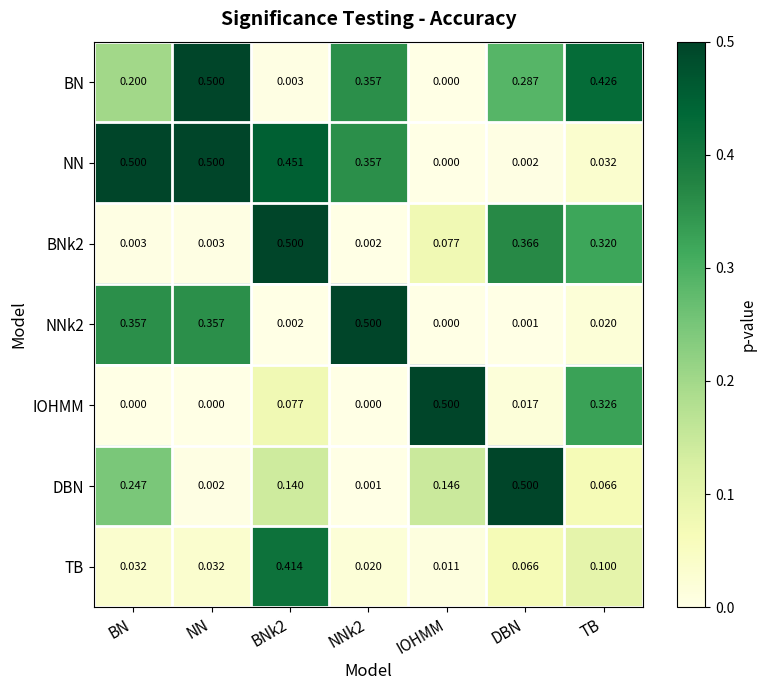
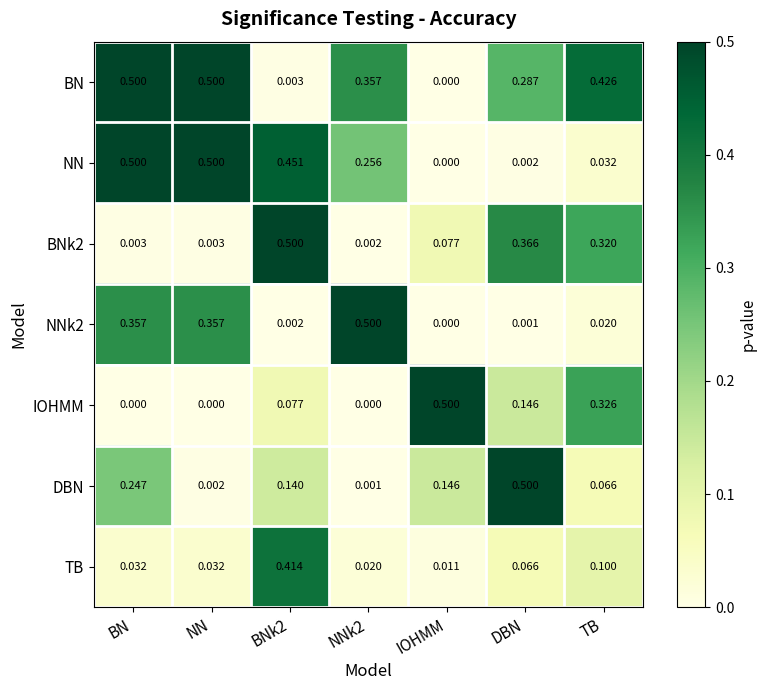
  {
    "BN": {
-     "BN": 0.200,
+     "BN": 0.500,
      "NN": 0.500,
      "BNk2": 0.003,
      "NNk2": 0.357,
      "IOHMM": 0.000,
      "DBN": 0.287,
      "TB": 0.426
    },
    "NN": {
      "BN": 0.500,
      "NN": 0.500,
      "BNk2": 0.451,
-     "NNk2": 0.357,
+     "NNk2": 0.256,
      "IOHMM": 0.000,
      "DBN": 0.002,
      "TB": 0.032
    },
    "BNk2": {
      "BN": 0.003,
      "NN": 0.003,
      "BNk2": 0.500,
      "NNk2": 0.002,
      "IOHMM": 0.077,
      "DBN": 0.366,
      "TB": 0.320
    },
    "NNk2": {
      "BN": 0.357,
      "NN": 0.357,
      "BNk2": 0.002,
      "NNk2": 0.500,
      "IOHMM": 0.000,
      "DBN": 0.001,
      "TB": 0.020
    },
    "IOHMM": {
      "BN": 0.000,
      "NN": 0.000,
      "BNk2": 0.077,
      "NNk2": 0.000,
      "IOHMM": 0.500,
-     "DBN": 0.017,
+     "DBN": 0.146,
      "TB": 0.326
    },
    "DBN": {
      "BN": 0.247,
      "NN": 0.002,
      "BNk2": 0.140,
      "NNk2": 0.001,
      "IOHMM": 0.146,
      "DBN": 0.500,
      "TB": 0.066
    },
    "TB": {
      "BN": 0.032,
      "NN": 0.032,
      "BNk2": 0.414,
      "NNk2": 0.020,
      "IOHMM": 0.011,
      "DBN": 0.066,
      "TB": 0.100
    }
  }
